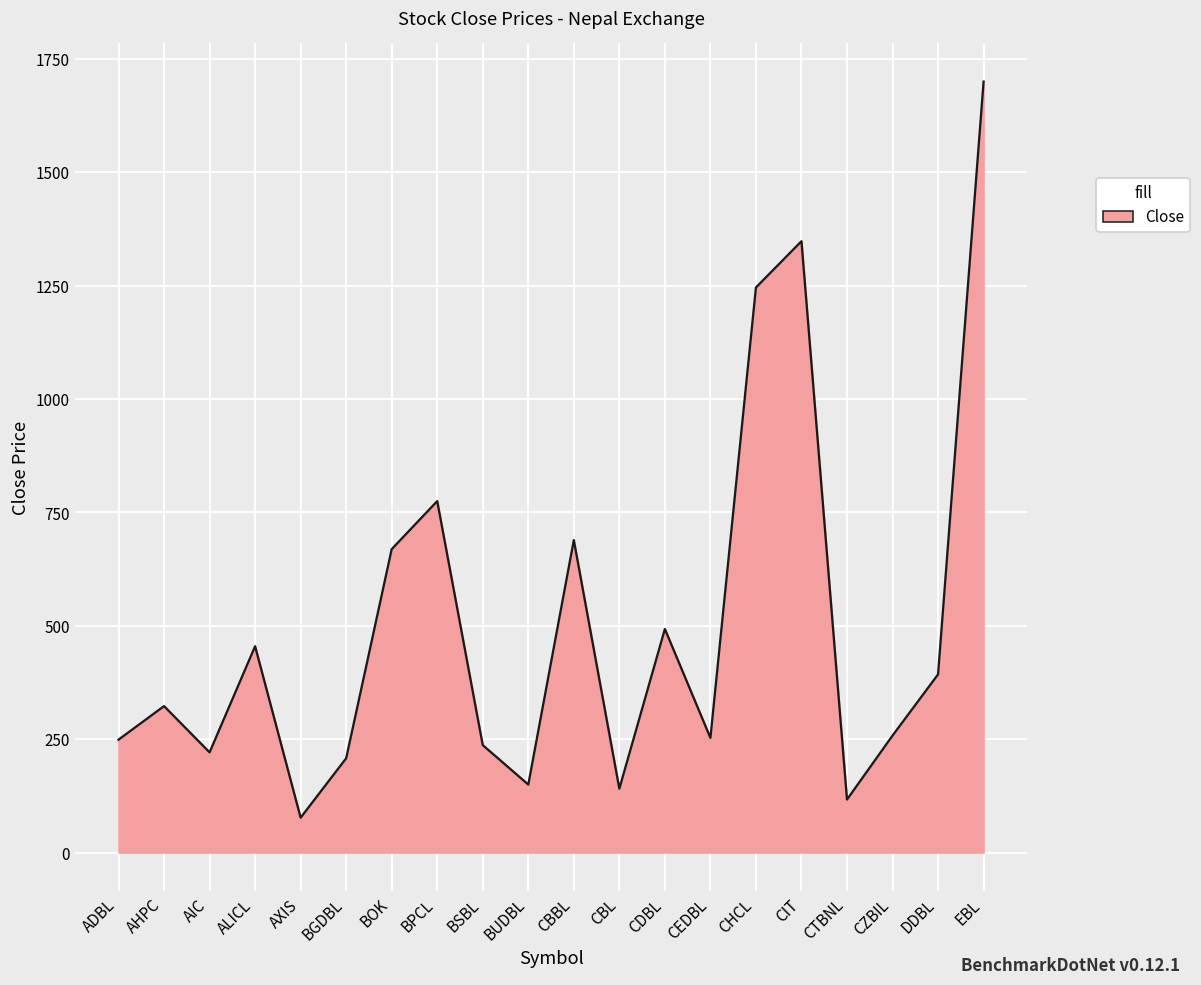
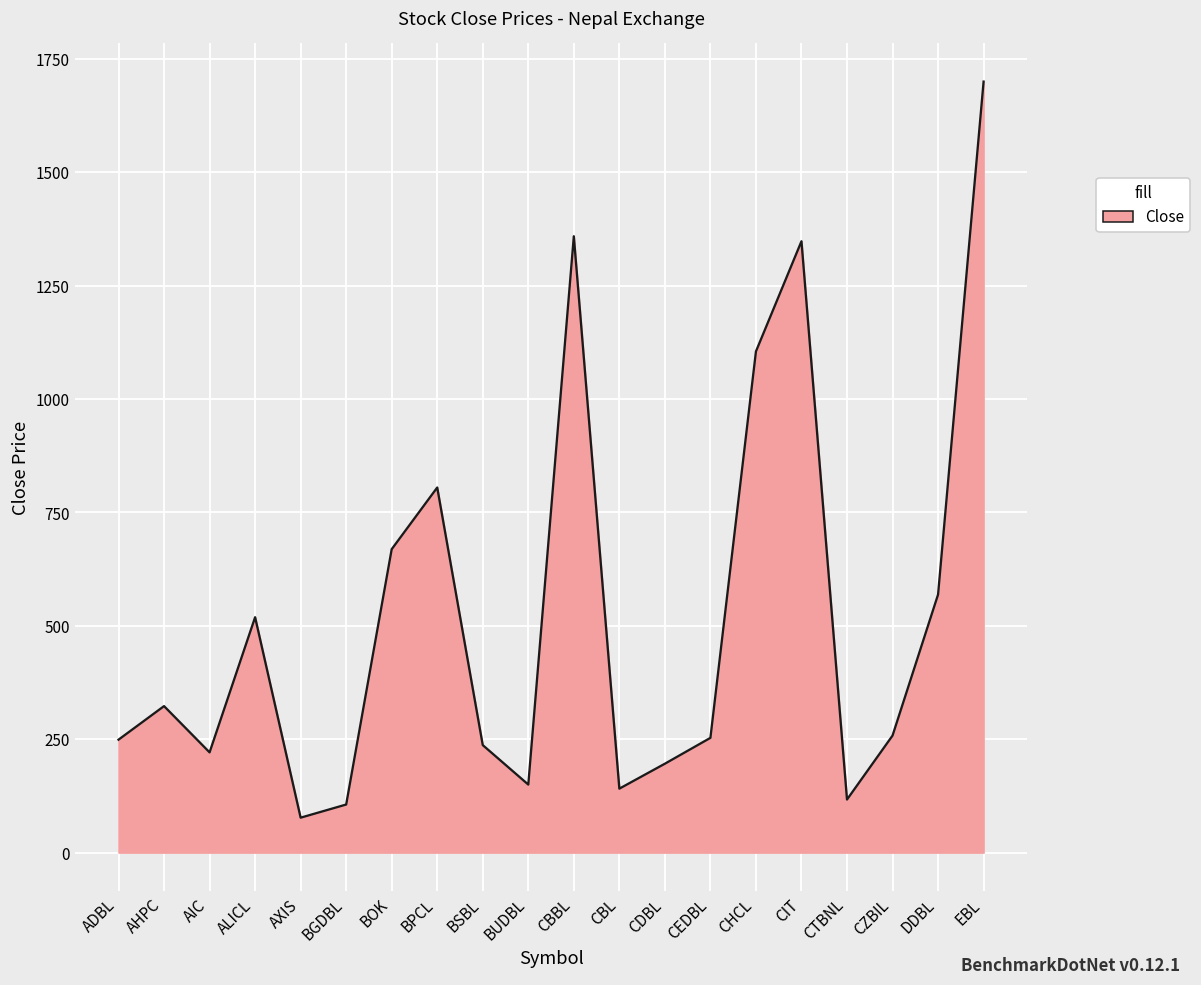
  {
    "ADBL": 250,
    "AHPC": 320,
    "AIC": 220,
-   "ALICL": 460,
+   "ALICL": 520,
    "AXIS": 80,
-   "BGDBL": 210,
+   "BGDBL": 110,
    "BOK": 670,
-   "BPCL": 780,
+   "BPCL": 810,
    "BSBL": 240,
    "BUDBL": 150,
-   "CBBL": 690,
+   "CBBL": 1360,
    "CBL": 140,
-   "CDBL": 490,
+   "CDBL": 200,
    "CEDBL": 250,
-   "CHCL": 1250,
+   "CHCL": 1110,
    "CIT": 1350,
    "CTBNL": 120,
    "CZBIL": 260,
-   "DDBL": 390,
+   "DDBL": 570,
    "EBL": 1700
  }
